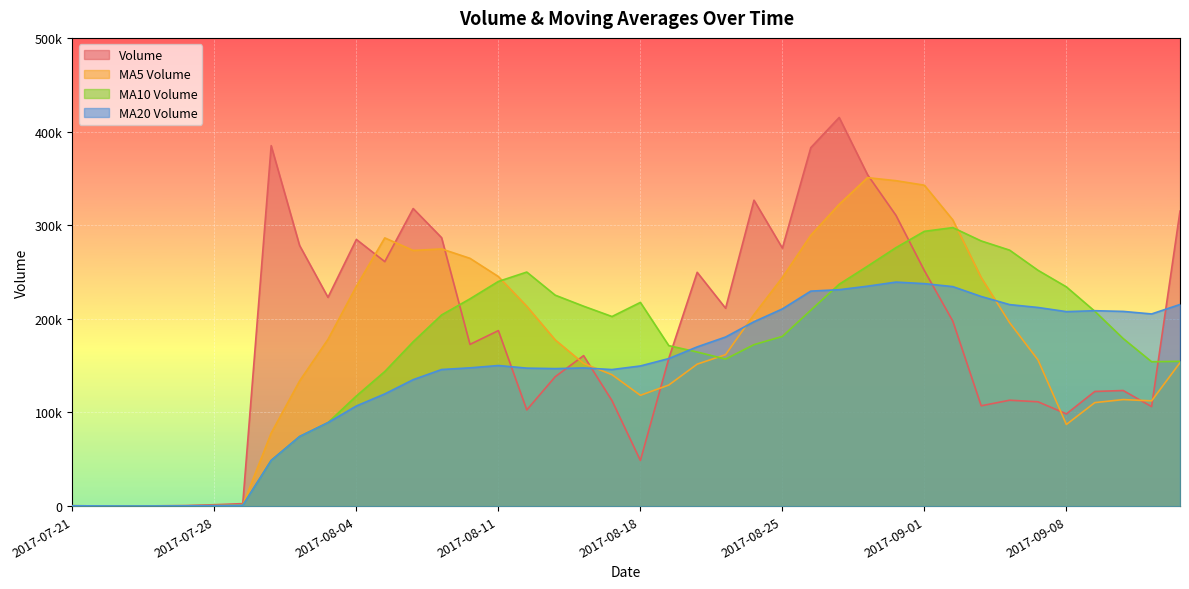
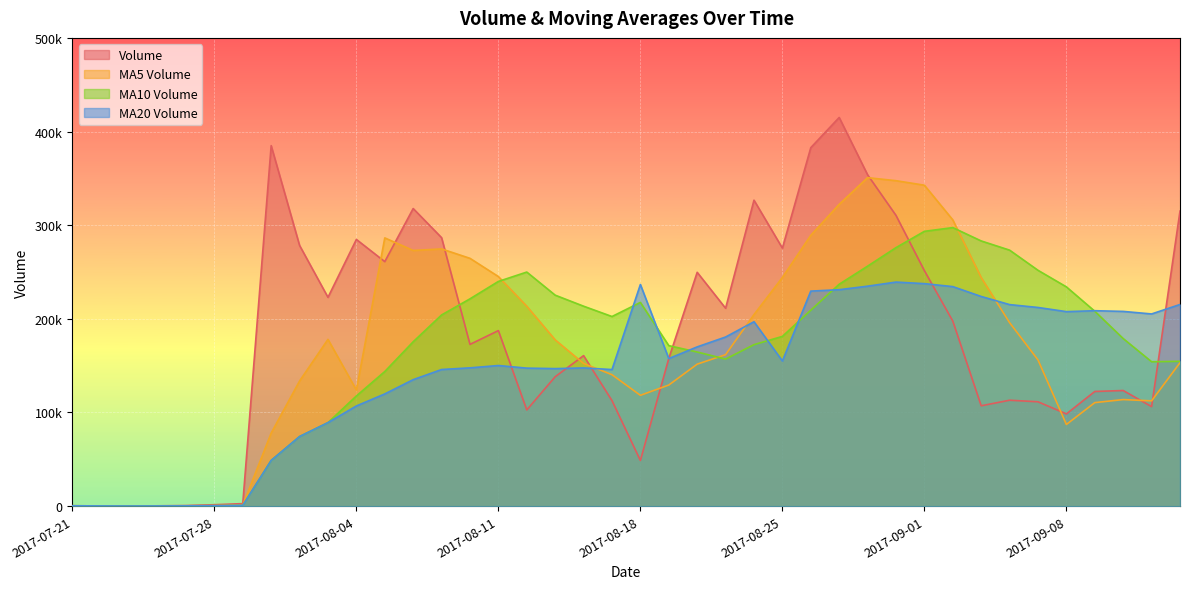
  {
    "Volume": {
      "2017-08-04": 280000,
      "2017-08-11": 190000,
      "2017-08-18": 50000,
      "2017-08-25": 280000,
      "2017-09-01": 250000,
      "2017-09-08": 100000
    },
    "MA5 Volume": {
-     "2017-08-04": 230000,
+     "2017-08-04": 120000,
      "2017-08-11": 250000,
      "2017-08-18": 120000,
      "2017-08-25": 240000,
      "2017-09-01": 340000,
      "2017-09-08": 90000
    },
    "MA10 Volume": {
      "2017-08-04": 120000,
      "2017-08-11": 240000,
      "2017-08-18": 220000,
      "2017-08-25": 180000,
      "2017-09-01": 290000,
      "2017-09-08": 230000
    },
    "MA20 Volume": {
      "2017-08-04": 110000,
      "2017-08-11": 150000,
-     "2017-08-18": 150000,
-     "2017-08-25": 210000,
+     "2017-08-18": 240000,
+     "2017-08-25": 160000,
      "2017-09-01": 240000,
      "2017-09-08": 210000
    }
  }
